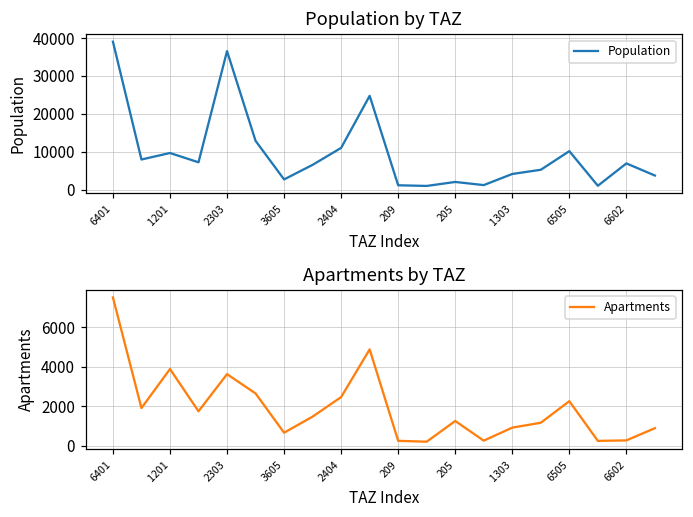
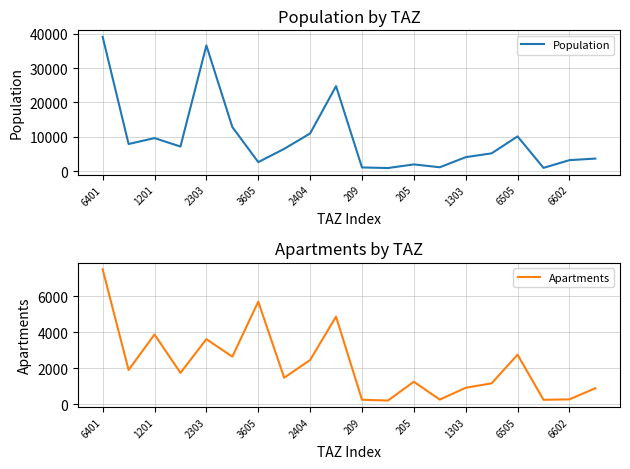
  {
    "Population by TAZ": {
      "6401": 39000,
      "1201": 10000,
      "2303": 37000,
      "3605": 3000,
      "2404": 11000,
      "209": 1000,
      "205": 2000,
      "1303": 4000,
      "6505": 10000,
-     "6602": 7000
+     "6602": 3000
    },
    "Apartments by TAZ": {
      "6401": 7500,
      "1201": 3900,
      "2303": 3600,
-     "3605": 700,
+     "3605": 5700,
      "2404": 2500,
      "209": 200,
      "205": 1200,
      "1303": 900,
-     "6505": 2300,
+     "6505": 2800,
      "6602": 300
    }
  }
